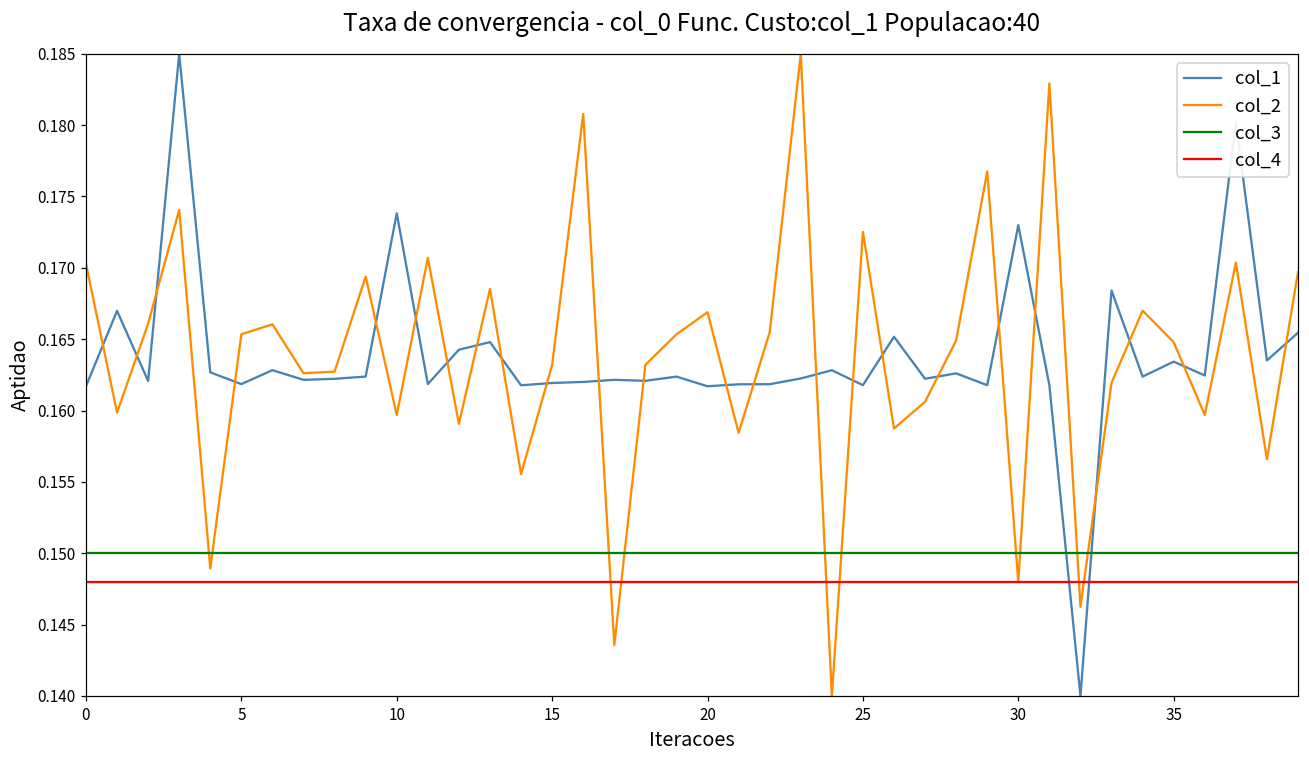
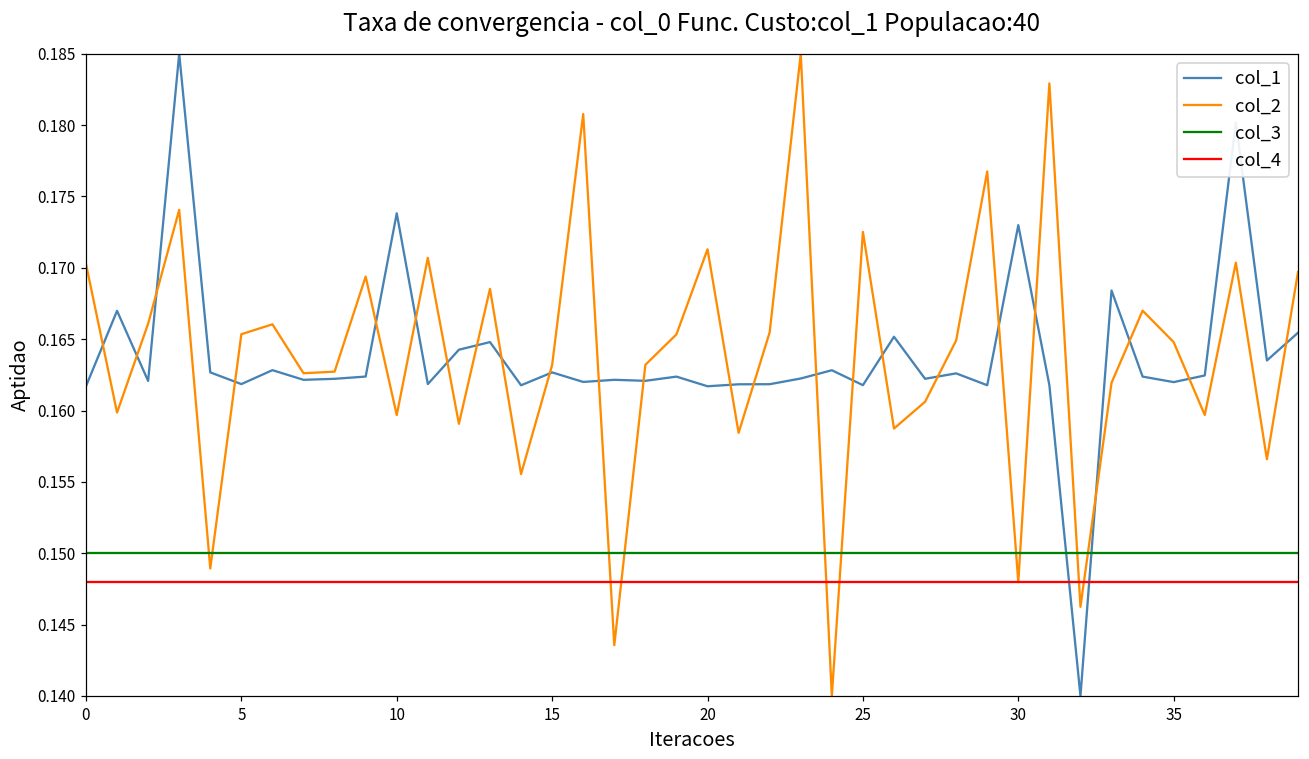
  {
    "col_1": {
      "0": 0.1617,
      "5": 0.1619,
      "10": 0.1738,
-     "15": 0.1619,
+     "15": 0.1627,
      "20": 0.1617,
      "25": 0.1618,
      "30": 0.1730,
-     "35": 0.1634
+     "35": 0.1620
    },
    "col_2": {
      "0": 0.1703,
      "5": 0.1653,
      "10": 0.1597,
      "15": 0.1632,
-     "20": 0.1669,
+     "20": 0.1713,
      "25": 0.1725,
      "35": 0.1648
    },
    "col_3": {
      "0": 0.1500,
      "5": 0.1500,
      "10": 0.1500,
      "15": 0.1500,
      "20": 0.1500,
      "25": 0.1500,
      "30": 0.1500,
      "35": 0.1500
    },
    "col_4": {
      "0": 0.1480,
      "5": 0.1480,
      "10": 0.1480,
      "15": 0.1480,
      "20": 0.1480,
      "25": 0.1480,
      "35": 0.1480
    }
  }
